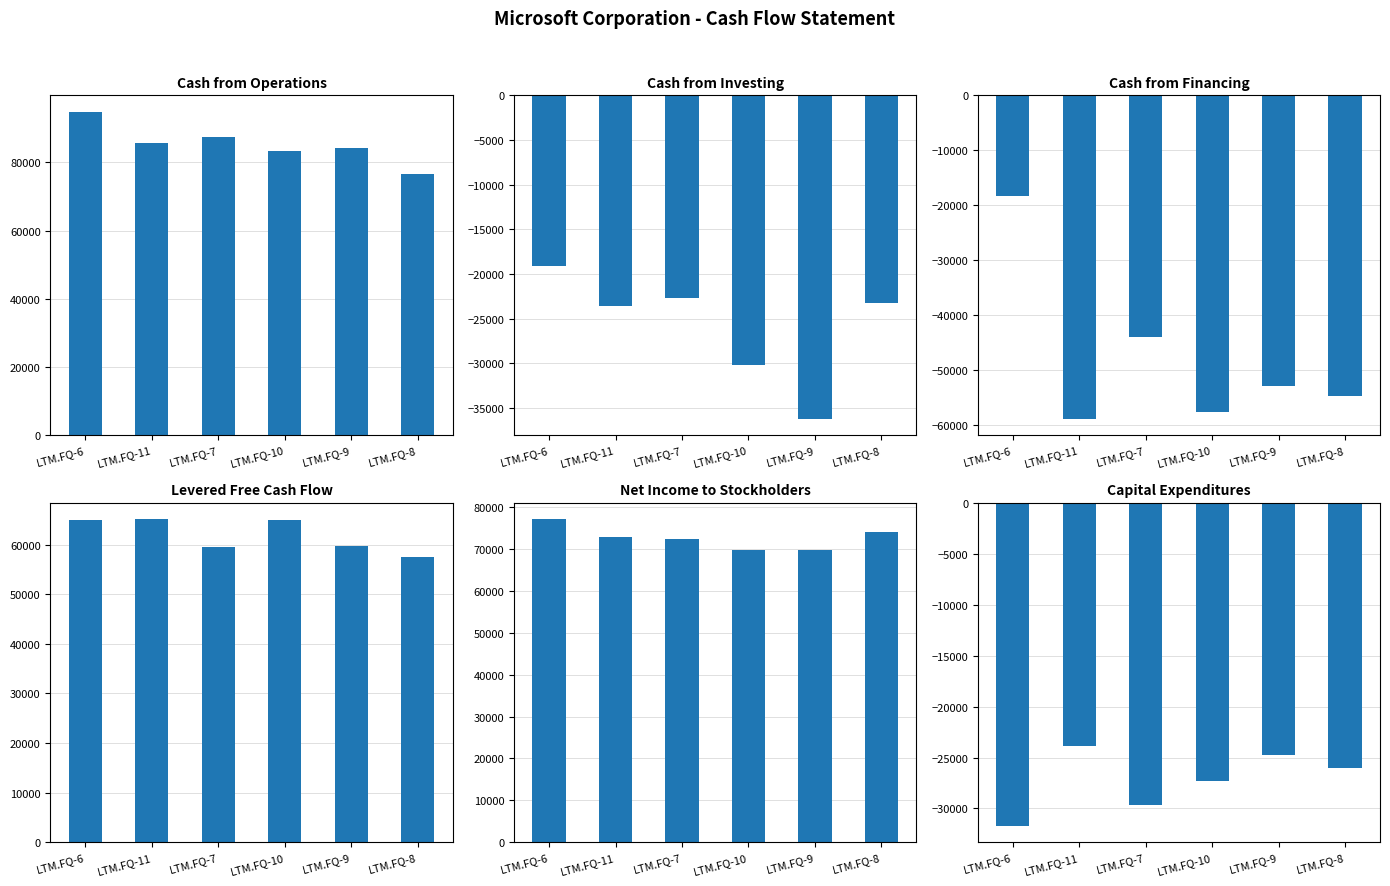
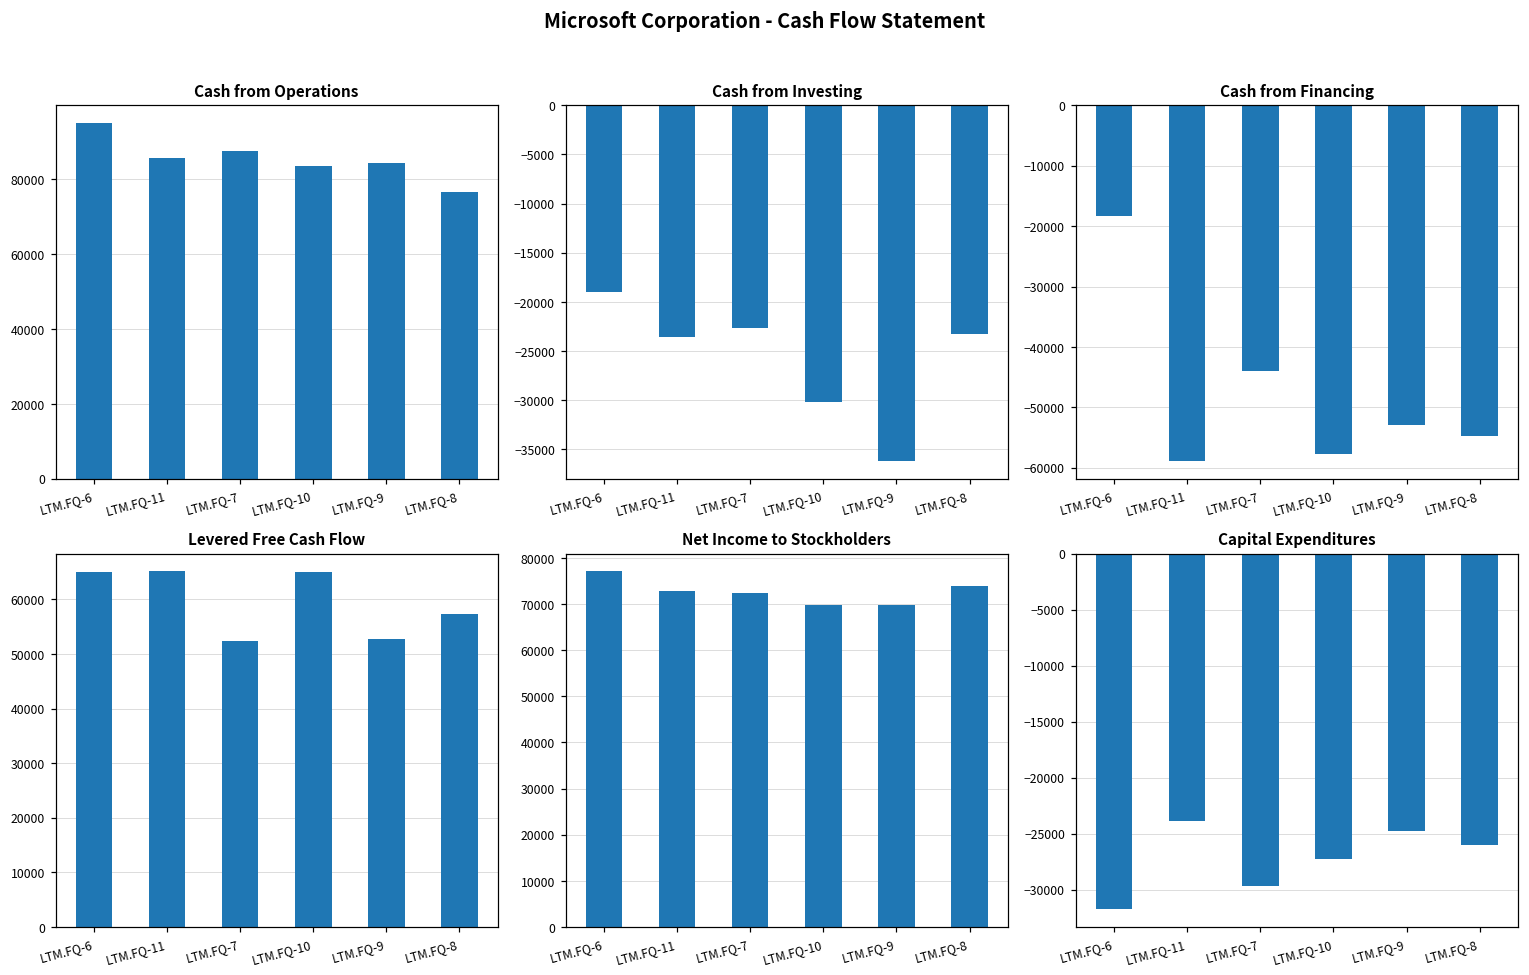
  {
    "Cash from Operations": {
      "LTM.FQ-6": 95000,
      "LTM.FQ-11": 86000,
      "LTM.FQ-7": 88000,
      "LTM.FQ-10": 83000,
      "LTM.FQ-9": 84000,
      "LTM.FQ-8": 77000
    },
    "Cash from Investing": {
      "LTM.FQ-6": -19000,
      "LTM.FQ-11": -24000,
      "LTM.FQ-7": -23000,
      "LTM.FQ-10": -30000,
      "LTM.FQ-9": -36000,
      "LTM.FQ-8": -23000
    },
    "Cash from Financing": {
      "LTM.FQ-6": -18000,
      "LTM.FQ-11": -59000,
      "LTM.FQ-7": -44000,
      "LTM.FQ-10": -58000,
      "LTM.FQ-9": -53000,
      "LTM.FQ-8": -55000
    },
    "Levered Free Cash Flow": {
      "LTM.FQ-6": 65000,
      "LTM.FQ-11": 65000,
-     "LTM.FQ-7": 59000,
+     "LTM.FQ-7": 52000,
      "LTM.FQ-10": 65000,
-     "LTM.FQ-9": 60000,
+     "LTM.FQ-9": 53000,
      "LTM.FQ-8": 57000
    },
    "Net Income to Stockholders": {
      "LTM.FQ-6": 77000,
      "LTM.FQ-11": 73000,
      "LTM.FQ-7": 72000,
      "LTM.FQ-10": 70000,
      "LTM.FQ-9": 70000,
      "LTM.FQ-8": 74000
    },
    "Capital Expenditures": {
      "LTM.FQ-6": -31700,
      "LTM.FQ-11": -23900,
      "LTM.FQ-7": -29600,
      "LTM.FQ-10": -27300,
      "LTM.FQ-9": -24800,
      "LTM.FQ-8": -26000
    }
  }
